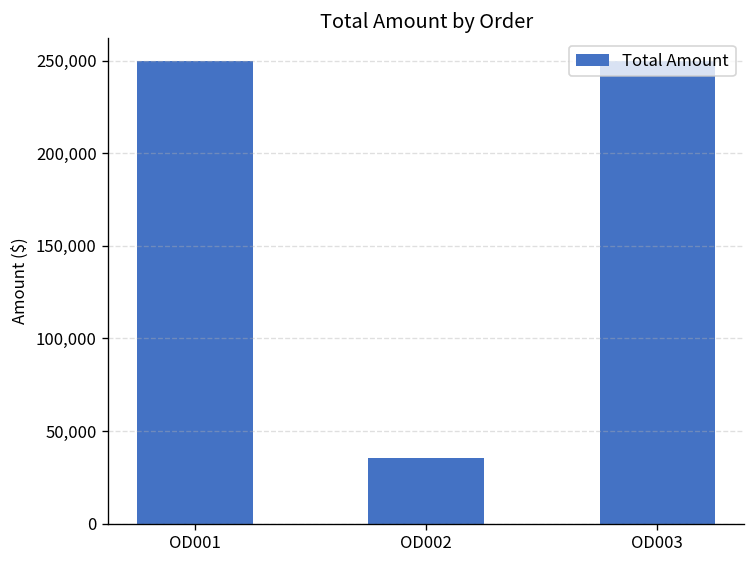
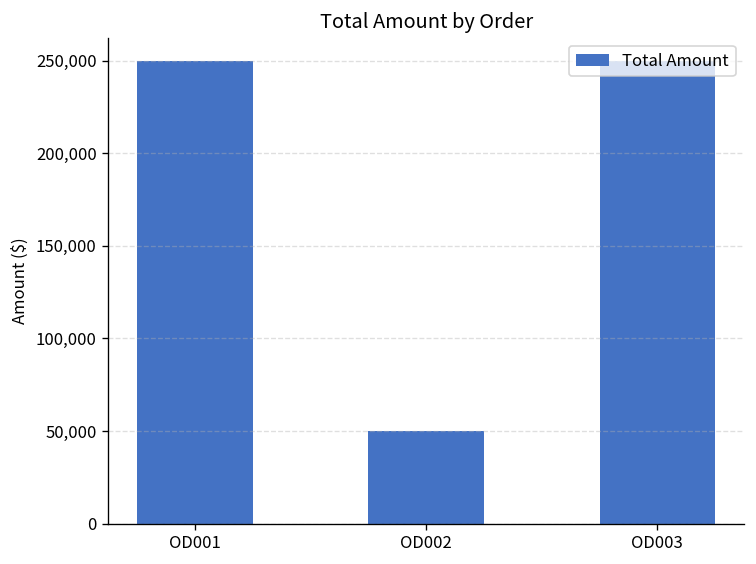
  {
    "OD001": "250,000",
-   "OD002": "35,000"
+   "OD002": "50,000"
  }
